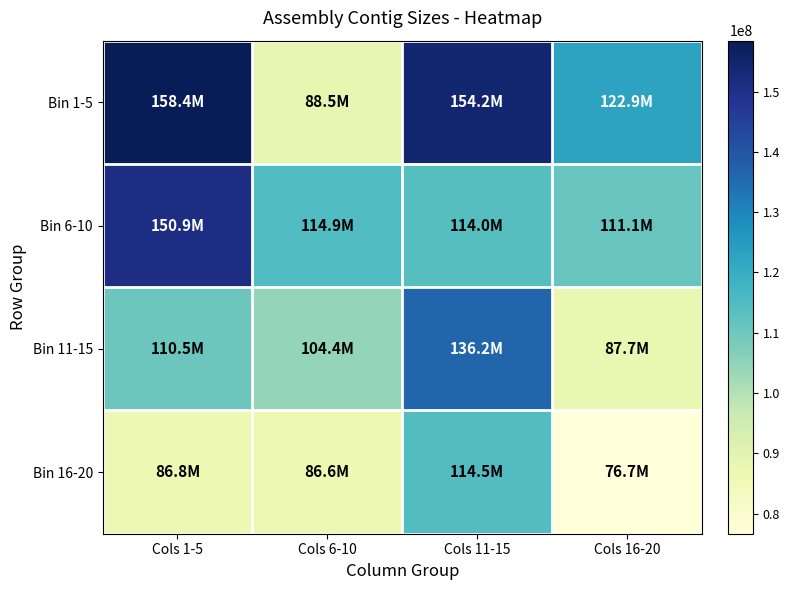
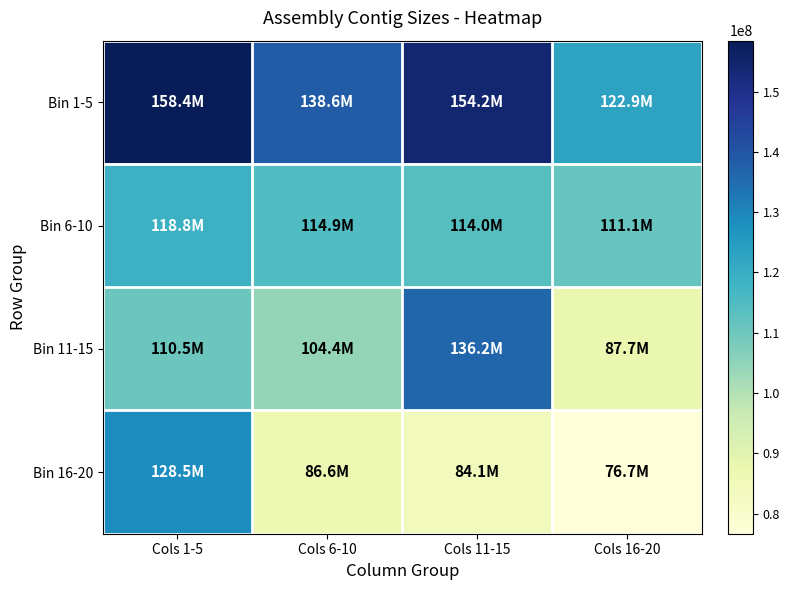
  {
    "Bin 1-5": {
      "Cols 1-5": "158.4M",
-     "Cols 6-10": "88.5M",
+     "Cols 6-10": "138.6M",
      "Cols 11-15": "154.2M",
      "Cols 16-20": "122.9M"
    },
    "Bin 6-10": {
-     "Cols 1-5": "150.9M",
+     "Cols 1-5": "118.8M",
      "Cols 6-10": "114.9M",
      "Cols 11-15": "114.0M",
      "Cols 16-20": "111.1M"
    },
    "Bin 11-15": {
      "Cols 1-5": "110.5M",
      "Cols 6-10": "104.4M",
      "Cols 11-15": "136.2M",
      "Cols 16-20": "87.7M"
    },
    "Bin 16-20": {
-     "Cols 1-5": "86.8M",
+     "Cols 1-5": "128.5M",
      "Cols 6-10": "86.6M",
-     "Cols 11-15": "114.5M",
+     "Cols 11-15": "84.1M",
      "Cols 16-20": "76.7M"
    }
  }
